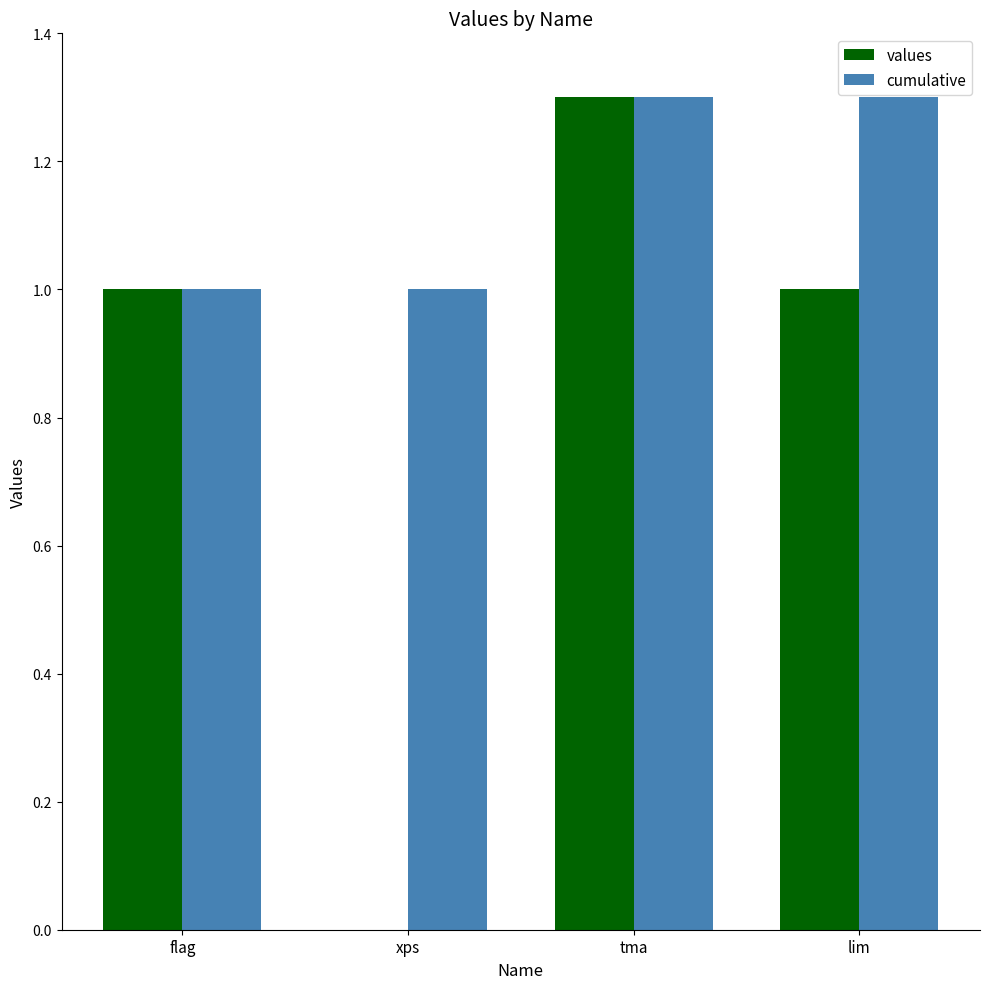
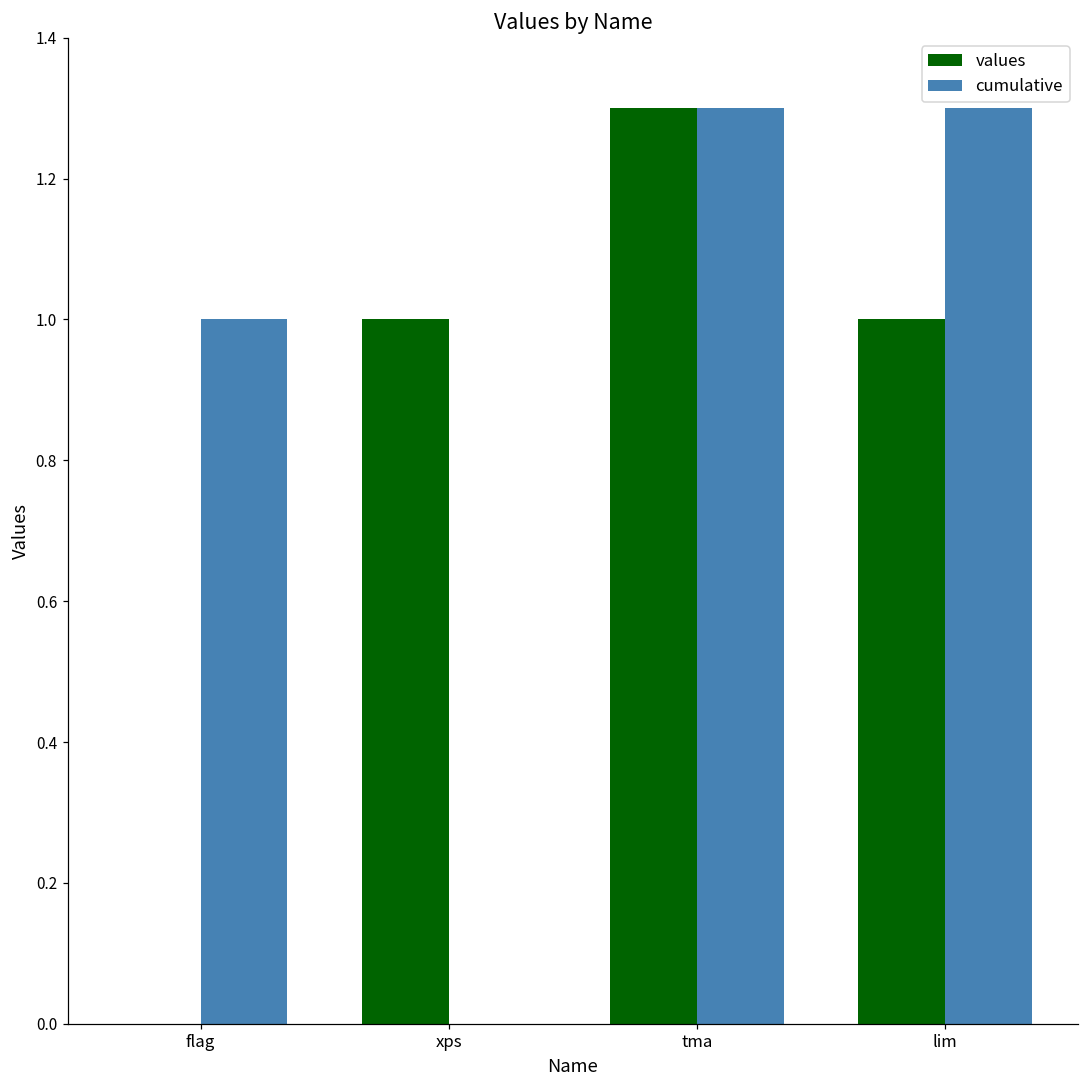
  {
    "values": {
-     "flag": 1,
-     "xps": 0,
+     "flag": 0,
+     "xps": 1,
      "tma": 1.30,
      "lim": 1
    },
    "cumulative": {
      "flag": 1,
-     "xps": 1,
+     "xps": 0,
      "tma": 1.30,
      "lim": 1.30
    }
  }
